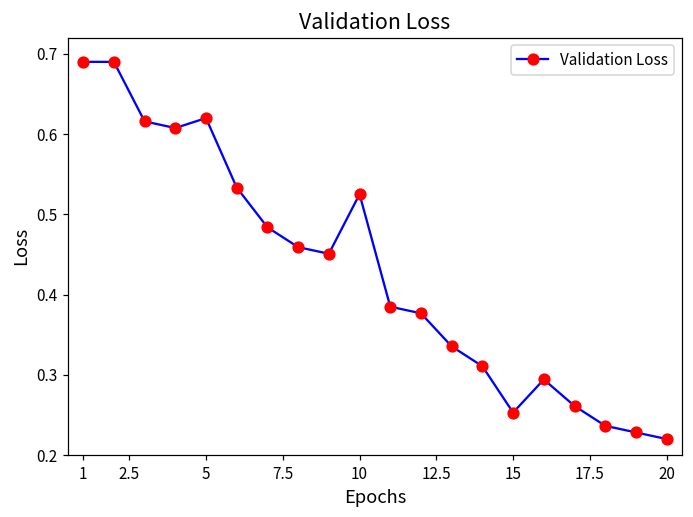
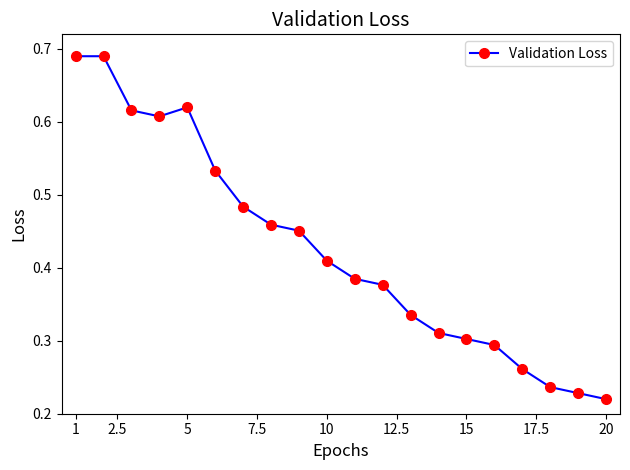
  {
    "1": 0.69,
    "5": 0.62,
-   "10": 0.53,
-   "15": 0.25,
+   "10": 0.41,
+   "15": 0.30,
    "20": 0.22
  }
